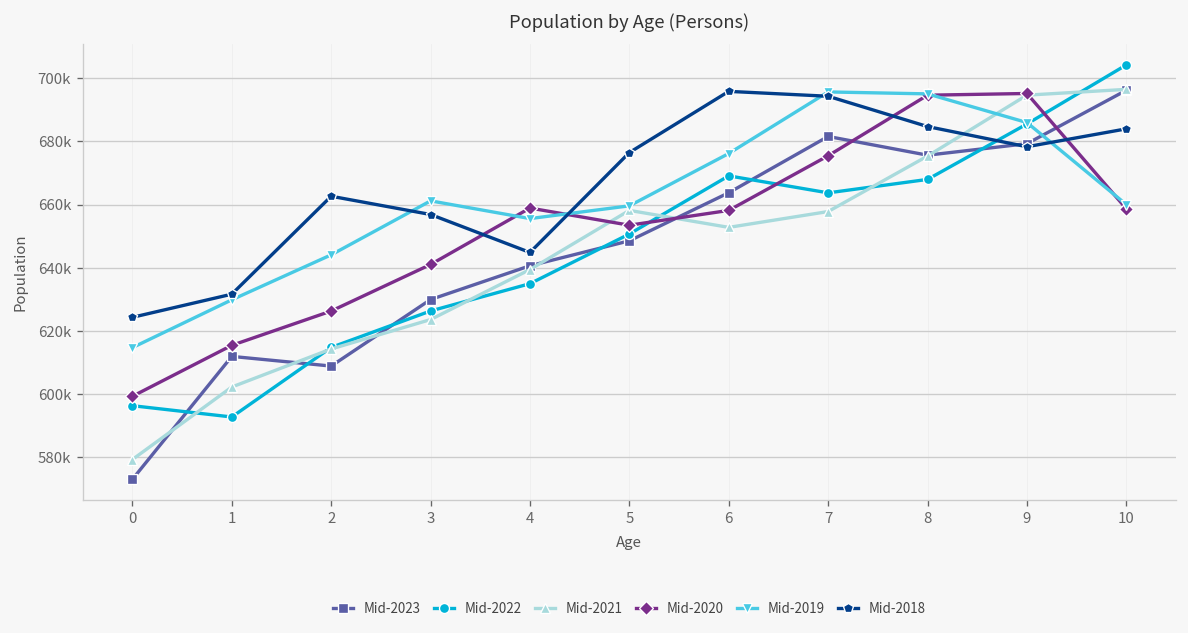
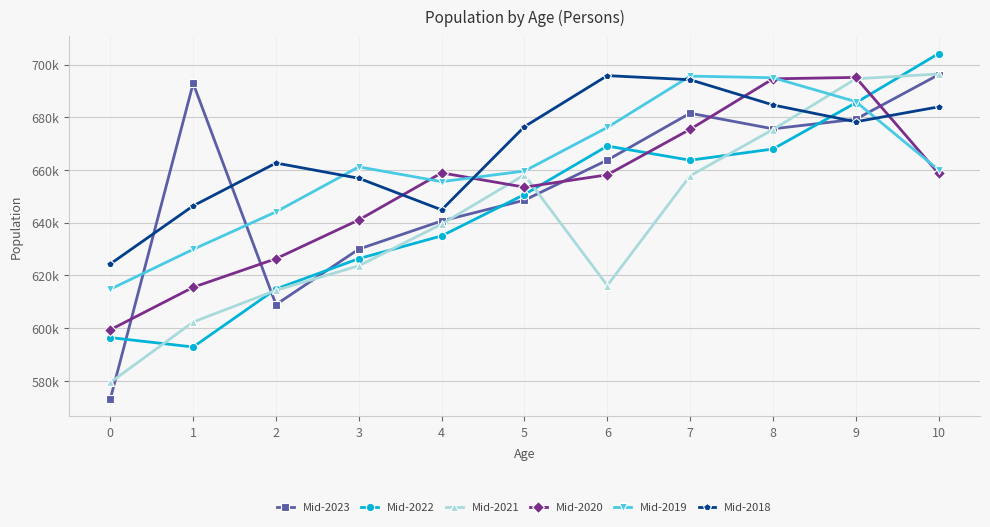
  {
    "Mid-2023": {
      "0": 573000,
-     "1": 612000,
+     "1": 693000,
      "2": 609000,
      "3": 630000,
      "4": 641000,
      "5": 649000,
      "6": 664000,
      "7": 682000,
      "9": 679000
    },
    "Mid-2022": {
      "0": 596000,
      "1": 593000,
      "3": 626000,
      "4": 635000,
      "5": 651000,
      "6": 669000,
      "7": 664000,
      "8": 668000,
      "10": 704000
    },
    "Mid-2021": {
      "0": 579000,
      "1": 602000,
      "3": 624000,
      "4": 639000,
      "5": 658000,
-     "6": 653000,
+     "6": 616000,
      "7": 658000
    },
    "Mid-2020": {
      "0": 599000,
      "1": 615000,
      "2": 626000,
      "3": 641000,
      "4": 659000,
      "5": 653000,
      "6": 658000,
      "7": 675000,
      "10": 659000
    },
    "Mid-2019": {
      "0": 615000,
      "1": 630000,
      "2": 644000,
      "3": 661000,
      "4": 656000,
      "5": 660000,
      "6": 676000,
      "7": 696000,
      "10": 660000
    },
    "Mid-2018": {
      "0": 624000,
-     "1": 632000,
+     "1": 646000,
      "2": 663000,
      "3": 657000,
      "4": 645000,
      "5": 676000,
      "6": 696000,
      "7": 694000,
      "8": 685000,
      "9": 678000,
      "10": 684000
    }
  }
